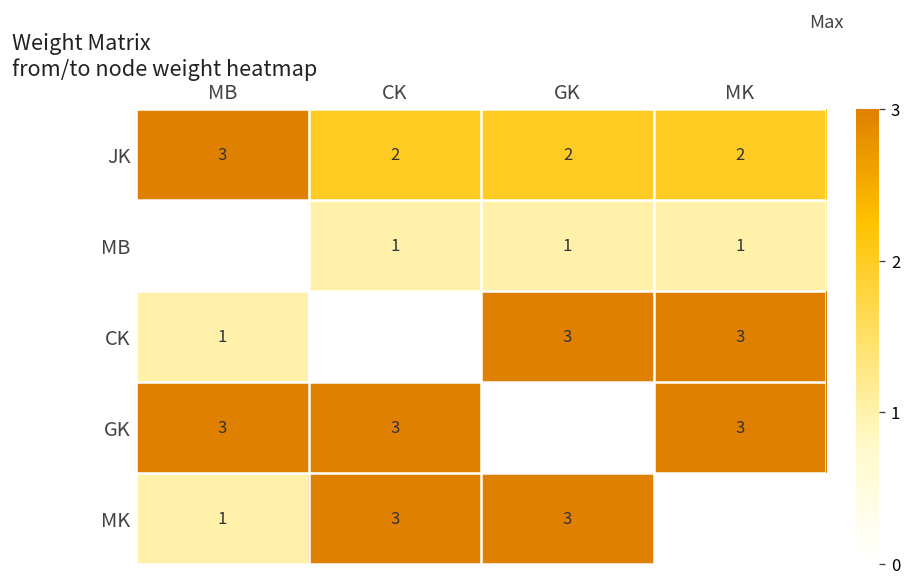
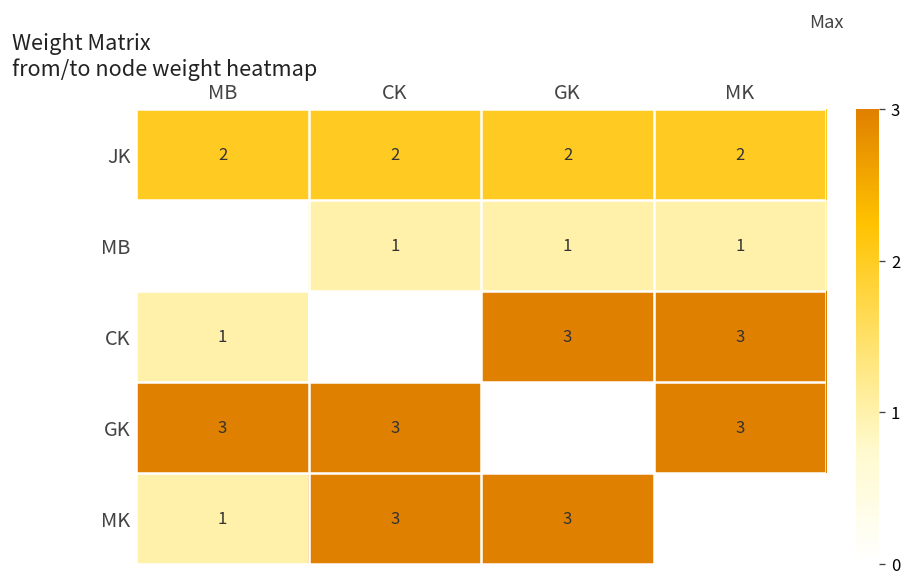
  {
    "JK": {
-     "MB": 3,
+     "MB": 2,
      "CK": 2,
      "GK": 2,
      "MK": 2
    },
    "MB": {
      "CK": 1,
      "GK": 1,
      "MK": 1
    },
    "CK": {
      "MB": 1,
      "GK": 3,
      "MK": 3
    },
    "GK": {
      "MB": 3,
      "CK": 3,
      "MK": 3
    },
    "MK": {
      "MB": 1,
      "CK": 3,
      "GK": 3
    }
  }
